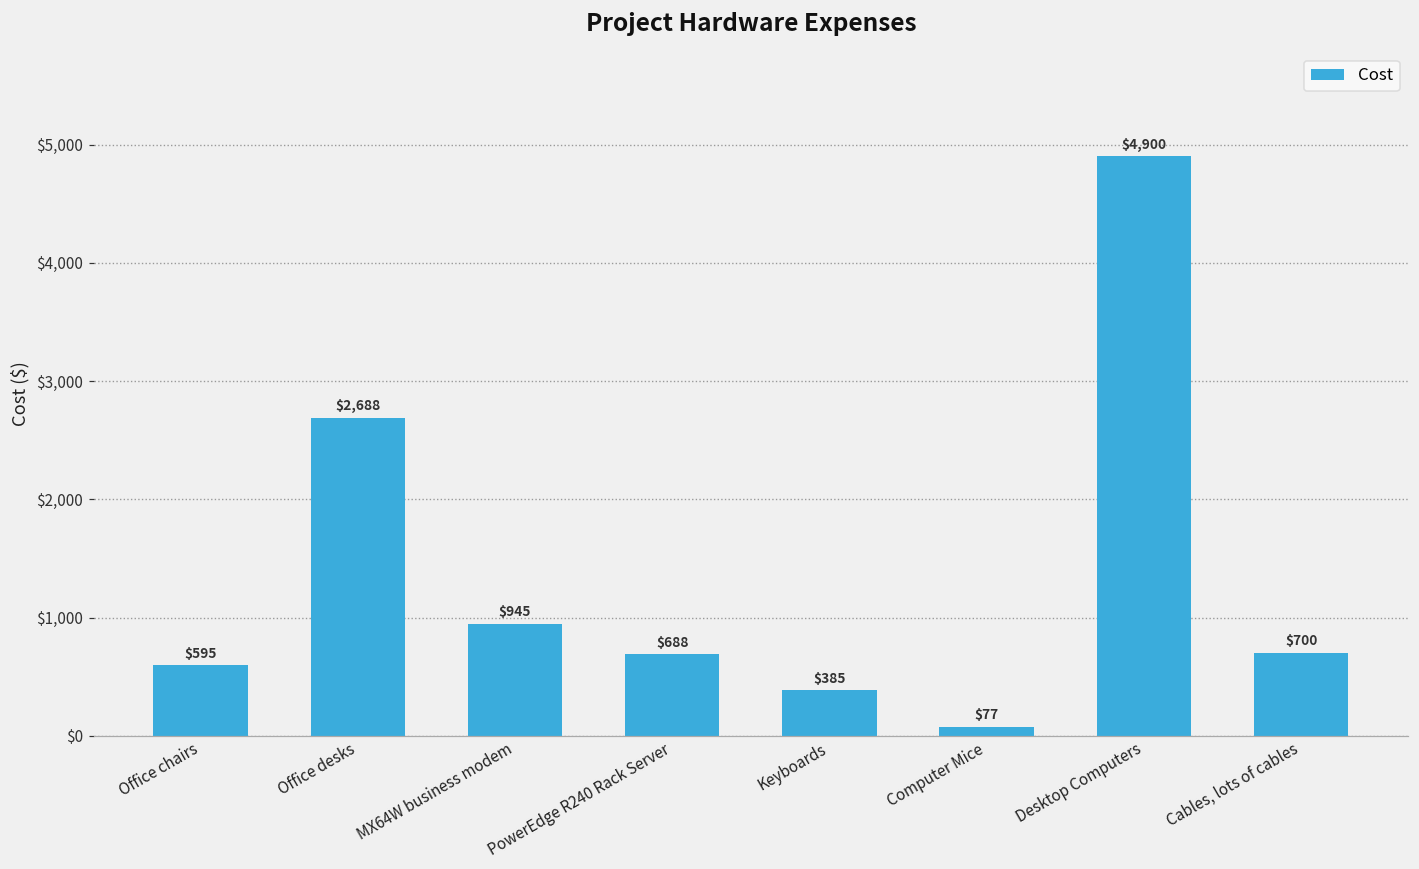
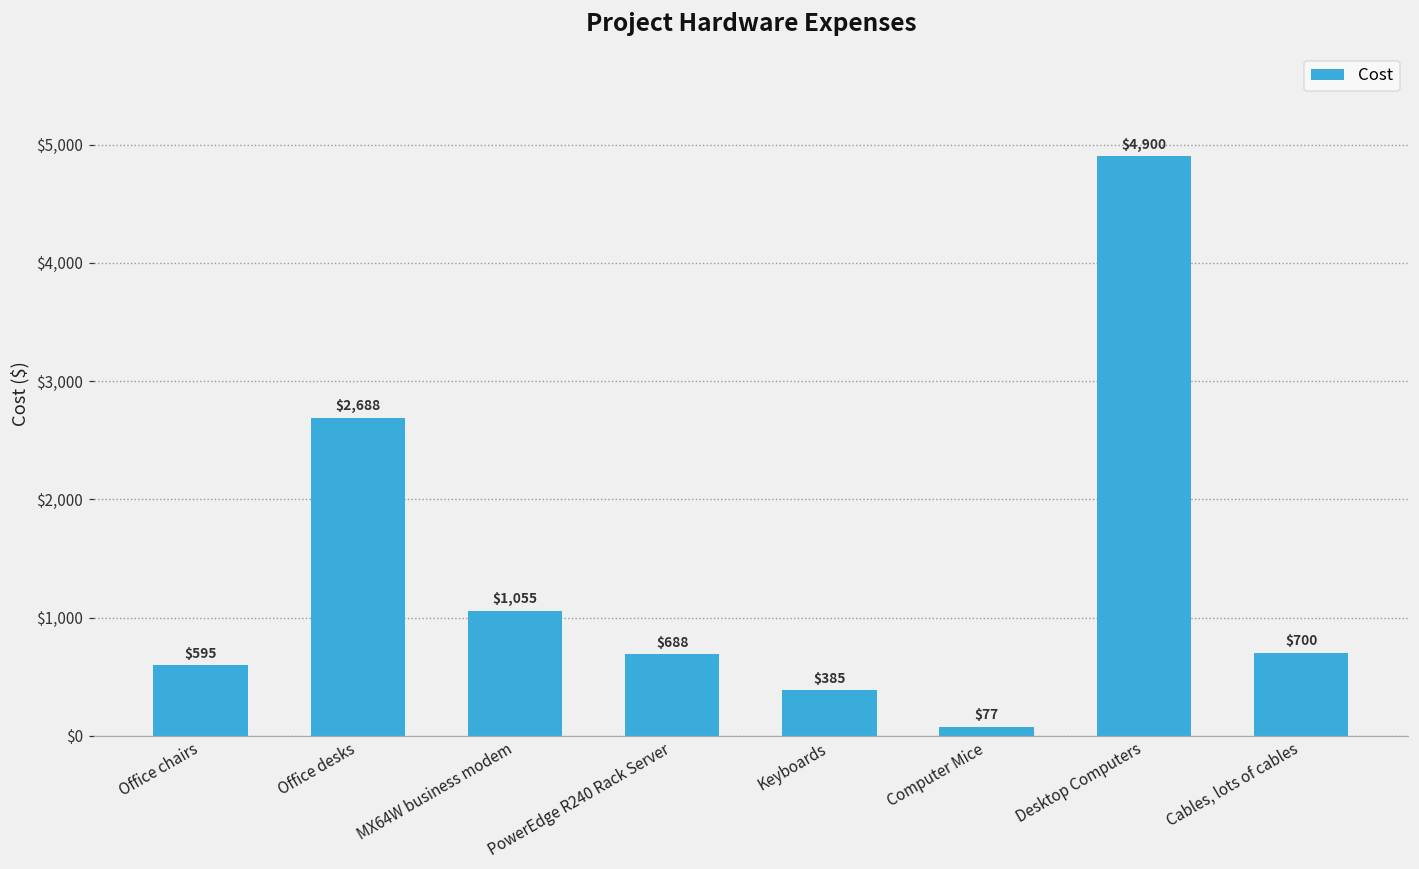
  {
    "Office chairs": "$595",
    "Office desks": "$2,688",
-   "MX64W business modem": "$945",
+   "MX64W business modem": "$1,055",
    "PowerEdge R240 Rack Server": "$688",
    "Keyboards": "$385",
    "Computer Mice": "$77",
    "Desktop Computers": "$4,900",
    "Cables, lots of cables": "$700"
  }
